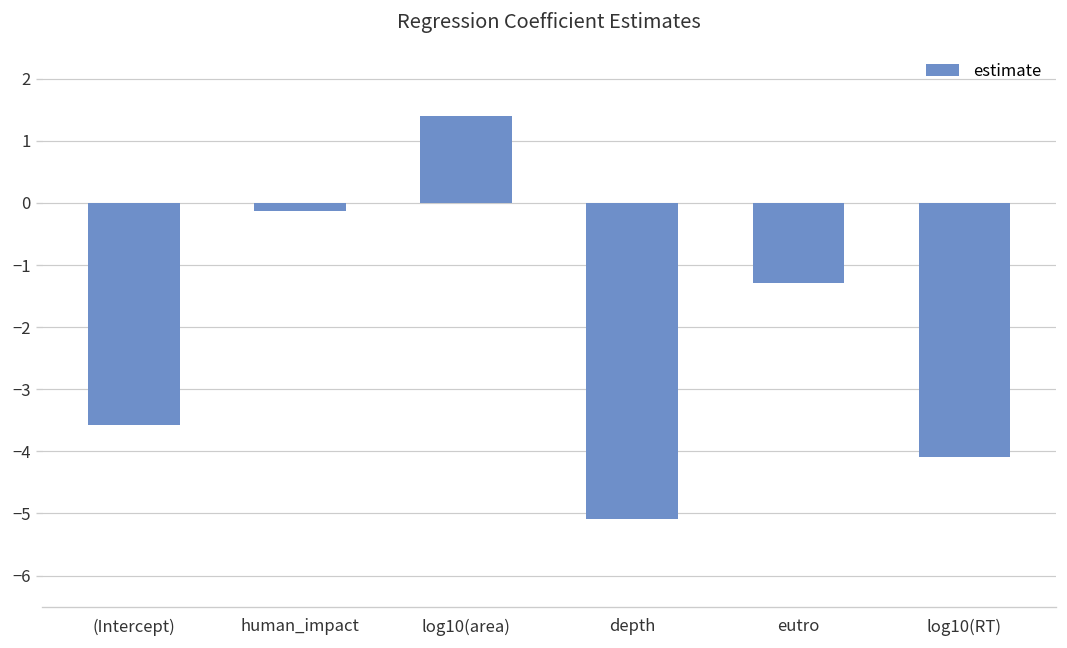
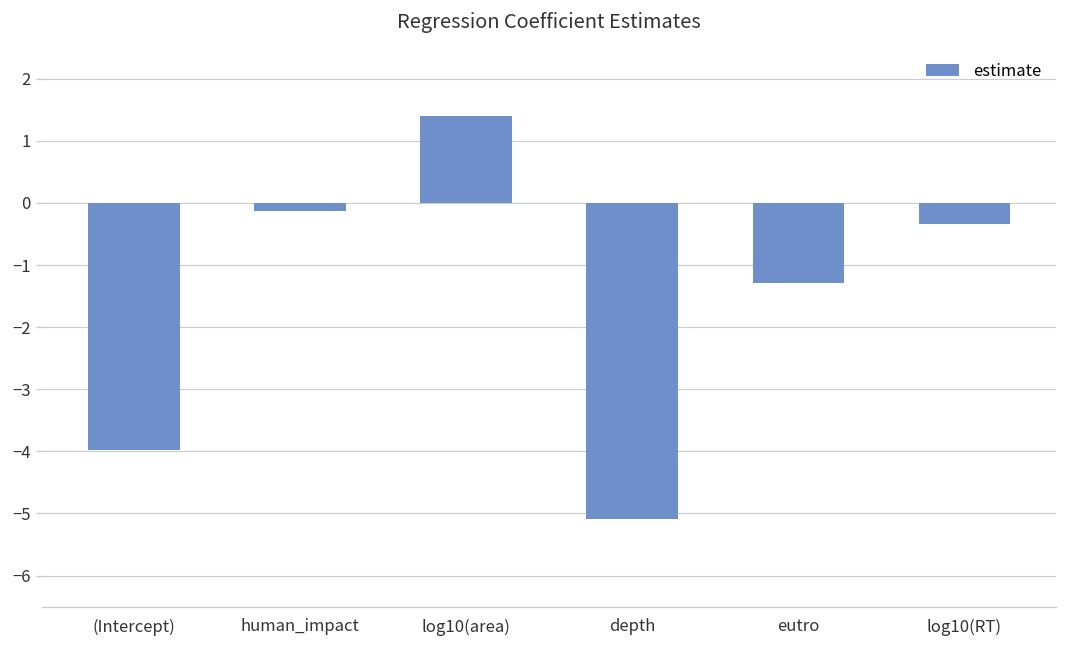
  {
-   "(Intercept)": -3.6,
+   "(Intercept)": -4.0,
    "human_impact": -0.1,
    "log10(area)": 1.4,
    "depth": -5.1,
    "eutro": -1.3,
-   "log10(RT)": -4.1
+   "log10(RT)": -0.3
  }
